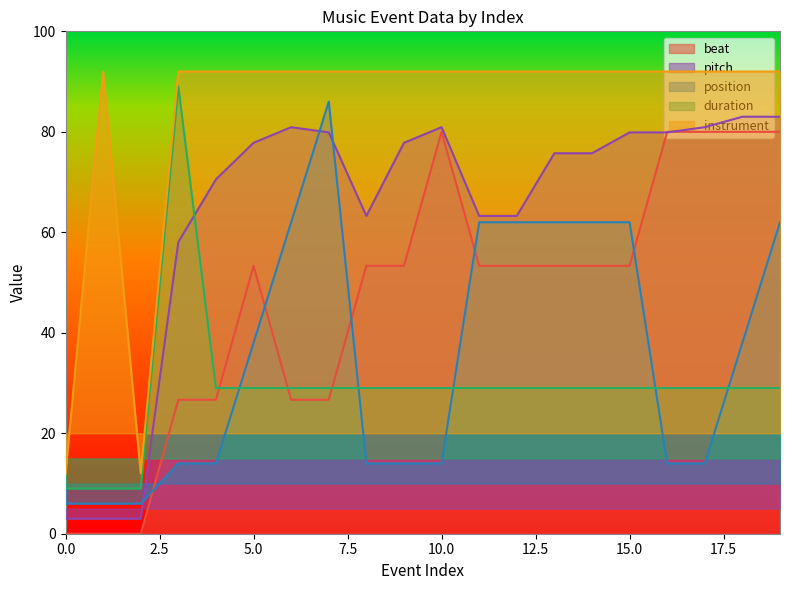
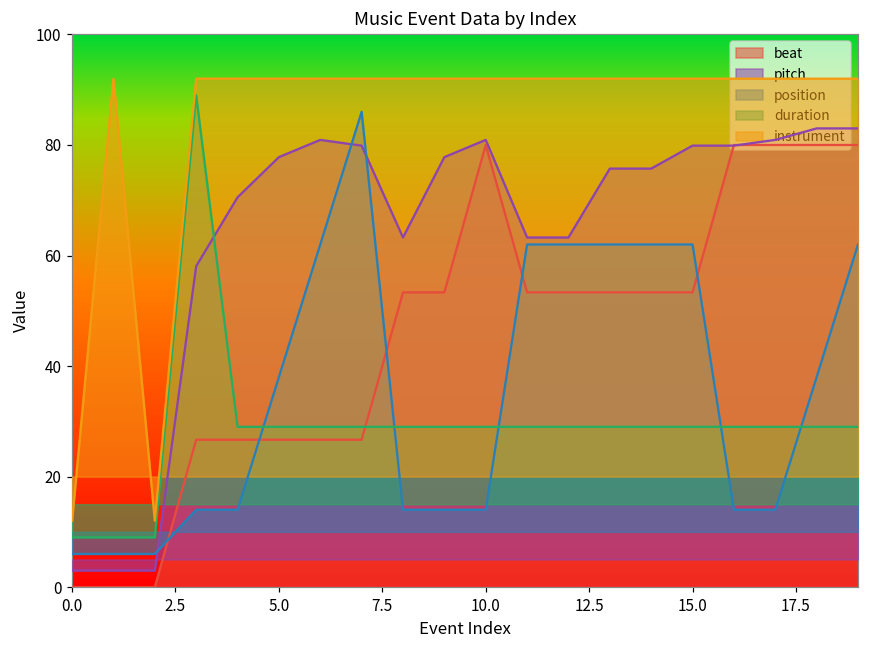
  {
    "beat": {
      "0.0": 0,
-     "5.0": 53,
+     "5.0": 27,
      "10.0": 80,
      "15.0": 53
    }
  }
